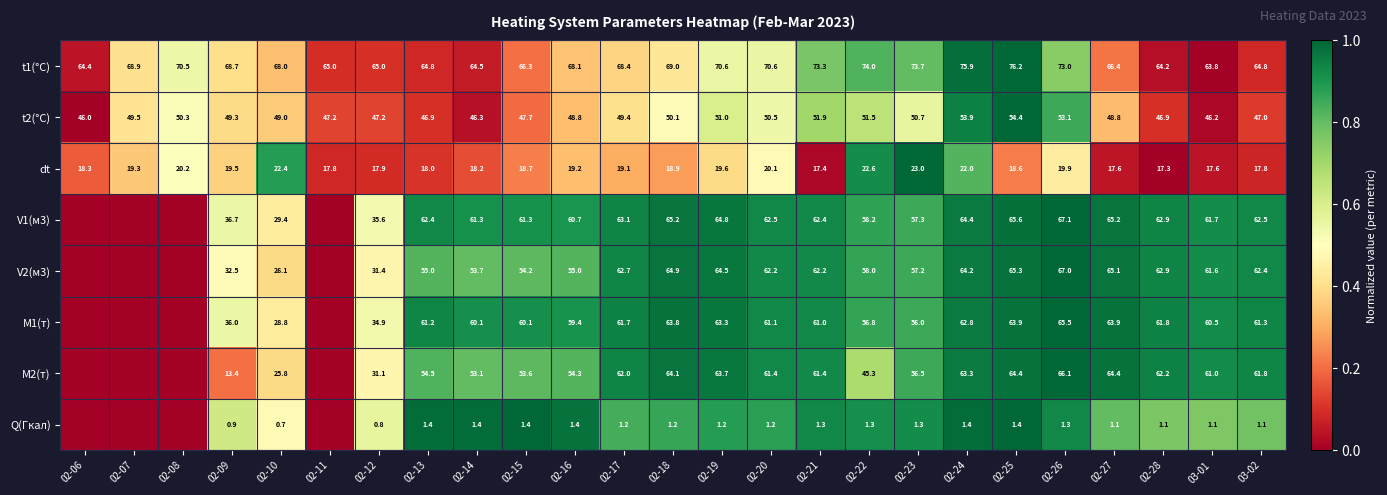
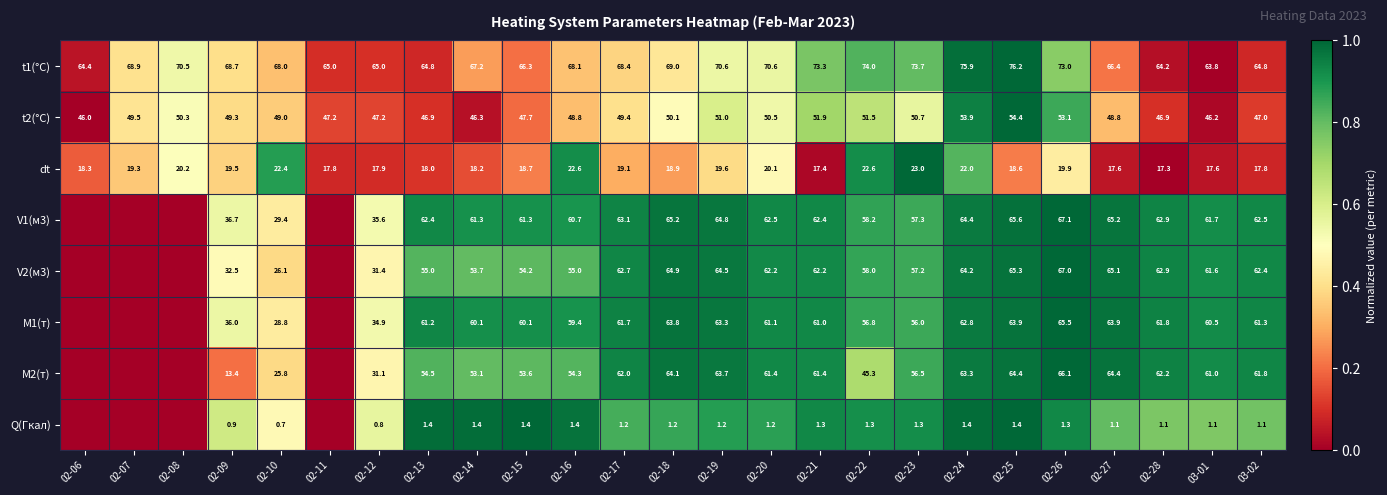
  {
    "t1(°C)": {
      "02-06": 64.4,
      "02-07": 68.9,
      "02-08": 70.5,
      "02-09": 68.7,
      "02-10": 68.0,
      "02-11": 65.0,
      "02-12": 65.0,
      "02-13": 64.8,
-     "02-14": 64.5,
+     "02-14": 67.2,
      "02-15": 66.3,
      "02-16": 68.1,
      "02-17": 68.4,
      "02-18": 69.0,
      "02-19": 70.6,
      "02-20": 70.6,
      "02-21": 73.3,
      "02-22": 74.0,
      "02-23": 73.7,
      "02-24": 75.9,
      "02-25": 76.2,
      "02-26": 73.0,
      "02-27": 66.4,
      "02-28": 64.2,
      "03-01": 63.8,
      "03-02": 64.8
    },
    "t2(°C)": {
      "02-06": 46.0,
      "02-07": 49.5,
      "02-08": 50.3,
      "02-09": 49.3,
      "02-10": 49.0,
      "02-11": 47.2,
      "02-12": 47.2,
      "02-13": 46.9,
      "02-14": 46.3,
      "02-15": 47.7,
      "02-16": 48.8,
      "02-17": 49.4,
      "02-18": 50.1,
      "02-19": 51.0,
      "02-20": 50.5,
      "02-21": 51.9,
      "02-22": 51.5,
      "02-23": 50.7,
      "02-24": 53.9,
      "02-25": 54.4,
      "02-26": 53.1,
      "02-27": 48.8,
      "02-28": 46.9,
      "03-01": 46.2,
      "03-02": 47.0
    },
    "dt": {
      "02-06": 18.3,
      "02-07": 19.3,
      "02-08": 20.2,
      "02-09": 19.5,
      "02-10": 22.4,
      "02-11": 17.8,
      "02-12": 17.9,
      "02-13": 18.0,
      "02-14": 18.2,
      "02-15": 18.7,
-     "02-16": 19.2,
+     "02-16": 22.6,
      "02-17": 19.1,
      "02-18": 18.9,
      "02-19": 19.6,
      "02-20": 20.1,
      "02-21": 17.4,
      "02-22": 22.6,
      "02-23": 23.0,
      "02-24": 22.0,
      "02-25": 18.6,
      "02-26": 19.9,
      "02-27": 17.6,
      "02-28": 17.3,
      "03-01": 17.6,
      "03-02": 17.8
    },
    "V1(м3)": {
      "02-09": 36.7,
      "02-10": 29.4,
      "02-12": 35.6,
      "02-13": 62.4,
      "02-14": 61.3,
      "02-15": 61.3,
      "02-16": 60.7,
      "02-17": 63.1,
      "02-18": 65.2,
      "02-19": 64.8,
      "02-20": 62.5,
      "02-21": 62.4,
      "02-22": 58.2,
      "02-23": 57.3,
      "02-24": 64.4,
      "02-25": 65.6,
      "02-26": 67.1,
      "02-27": 65.2,
      "02-28": 62.9,
      "03-01": 61.7,
      "03-02": 62.5
    },
    "V2(м3)": {
      "02-09": 32.5,
      "02-10": 26.1,
      "02-12": 31.4,
      "02-13": 55.0,
      "02-14": 53.7,
      "02-15": 54.2,
      "02-16": 55.0,
      "02-17": 62.7,
      "02-18": 64.9,
      "02-19": 64.5,
      "02-20": 62.2,
      "02-21": 62.2,
      "02-22": 58.0,
      "02-23": 57.2,
      "02-24": 64.2,
      "02-25": 65.3,
      "02-26": 67.0,
      "02-27": 65.1,
      "02-28": 62.9,
      "03-01": 61.6,
      "03-02": 62.4
    },
    "M1(т)": {
      "02-09": 36.0,
      "02-10": 28.8,
      "02-12": 34.9,
      "02-13": 61.2,
      "02-14": 60.1,
      "02-15": 60.1,
      "02-16": 59.4,
      "02-17": 61.7,
      "02-18": 63.8,
      "02-19": 63.3,
      "02-20": 61.1,
      "02-21": 61.0,
      "02-22": 56.8,
      "02-23": 56.0,
      "02-24": 62.8,
      "02-25": 63.9,
      "02-26": 65.5,
      "02-27": 63.9,
      "02-28": 61.8,
      "03-01": 60.5,
      "03-02": 61.3
    },
    "M2(т)": {
      "02-09": 13.4,
      "02-10": 25.8,
      "02-12": 31.1,
      "02-13": 54.5,
      "02-14": 53.1,
      "02-15": 53.6,
      "02-16": 54.3,
      "02-17": 62.0,
      "02-18": 64.1,
      "02-19": 63.7,
      "02-20": 61.4,
      "02-21": 61.4,
      "02-22": 45.3,
      "02-23": 56.5,
      "02-24": 63.3,
      "02-25": 64.4,
      "02-26": 66.1,
      "02-27": 64.4,
      "02-28": 62.2,
      "03-01": 61.0,
      "03-02": 61.8
    },
    "Q(Гкал)": {
      "02-09": 0.9,
      "02-10": 0.7,
      "02-12": 0.8,
      "02-13": 1.4,
      "02-14": 1.4,
      "02-15": 1.4,
      "02-16": 1.4,
      "02-17": 1.2,
      "02-18": 1.2,
      "02-19": 1.2,
      "02-20": 1.2,
      "02-21": 1.3,
      "02-22": 1.3,
      "02-23": 1.3,
      "02-24": 1.4,
      "02-25": 1.4,
      "02-26": 1.3,
      "02-27": 1.1,
      "02-28": 1.1,
      "03-01": 1.1,
      "03-02": 1.1
    }
  }
